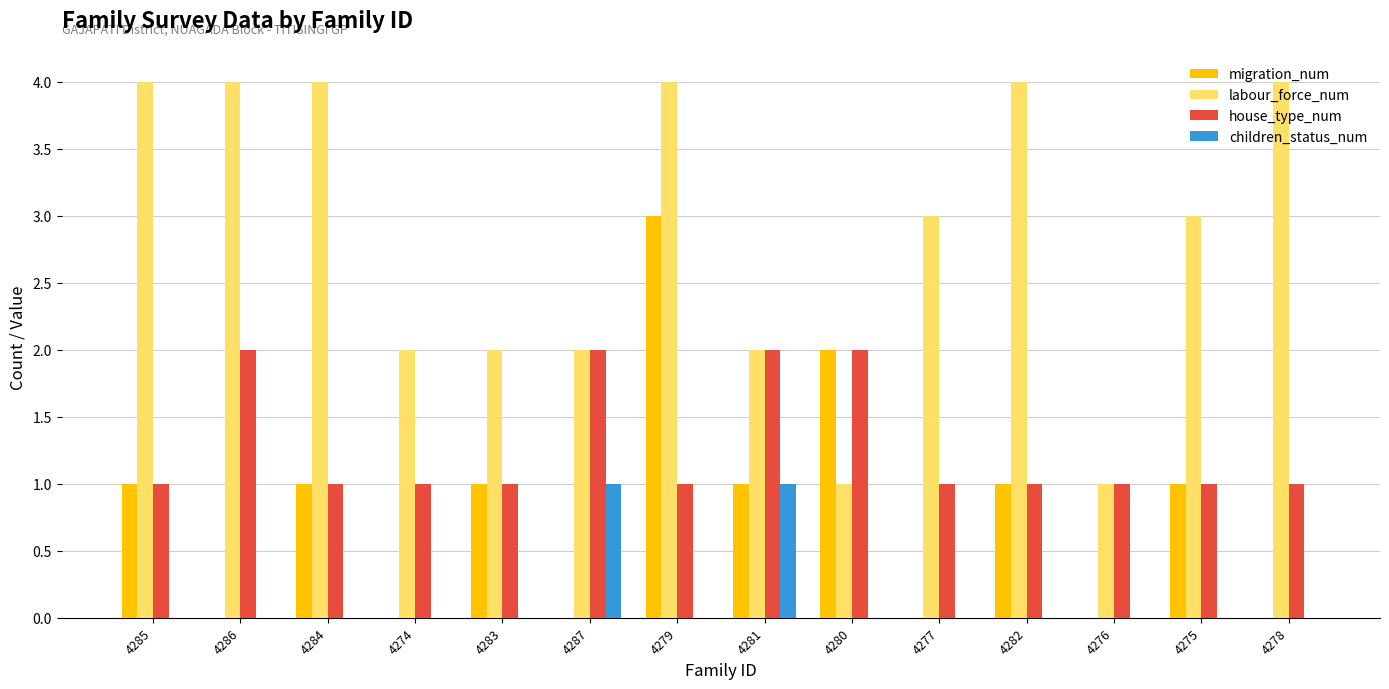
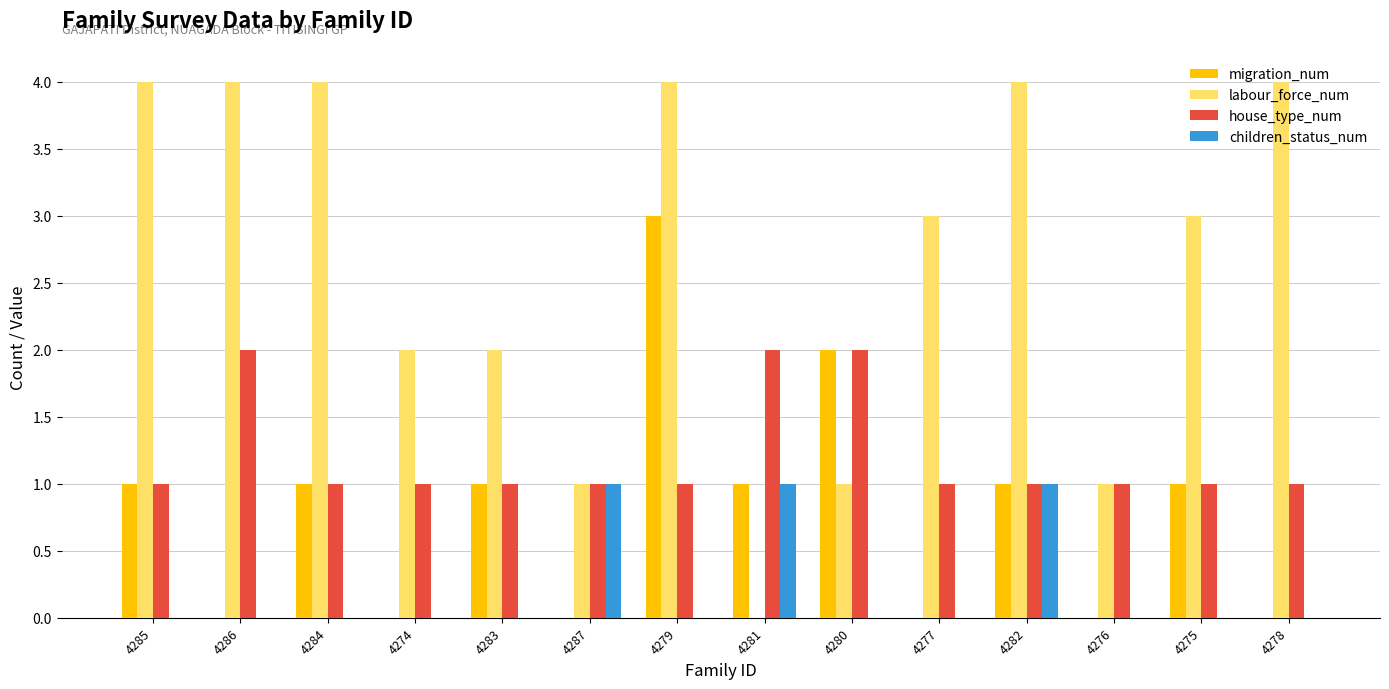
  {
    "migration_num": {
      "4285": 1,
      "4286": 0,
      "4284": 1,
      "4274": 0,
      "4283": 1,
      "4287": 0,
      "4279": 3,
      "4281": 1,
      "4280": 2,
      "4277": 0,
      "4282": 1,
      "4276": 0,
      "4275": 1,
      "4278": 0
    },
    "labour_force_num": {
      "4285": 4,
      "4286": 4,
      "4284": 4,
      "4274": 2,
      "4283": 2,
-     "4287": 2,
+     "4287": 1,
      "4279": 4,
-     "4281": 2,
+     "4281": 0,
      "4280": 1,
      "4277": 3,
      "4282": 4,
      "4276": 1,
      "4275": 3,
      "4278": 4
    },
    "house_type_num": {
      "4285": 1,
      "4286": 2,
      "4284": 1,
      "4274": 1,
      "4283": 1,
-     "4287": 2,
+     "4287": 1,
      "4279": 1,
      "4281": 2,
      "4280": 2,
      "4277": 1,
      "4282": 1,
      "4276": 1,
      "4275": 1,
      "4278": 1
    },
    "children_status_num": {
      "4285": 0,
      "4286": 0,
      "4284": 0,
      "4274": 0,
      "4283": 0,
      "4287": 1,
      "4279": 0,
      "4281": 1,
      "4280": 0,
      "4277": 0,
-     "4282": 0,
+     "4282": 1,
      "4276": 0,
      "4275": 0,
      "4278": 0
    }
  }
